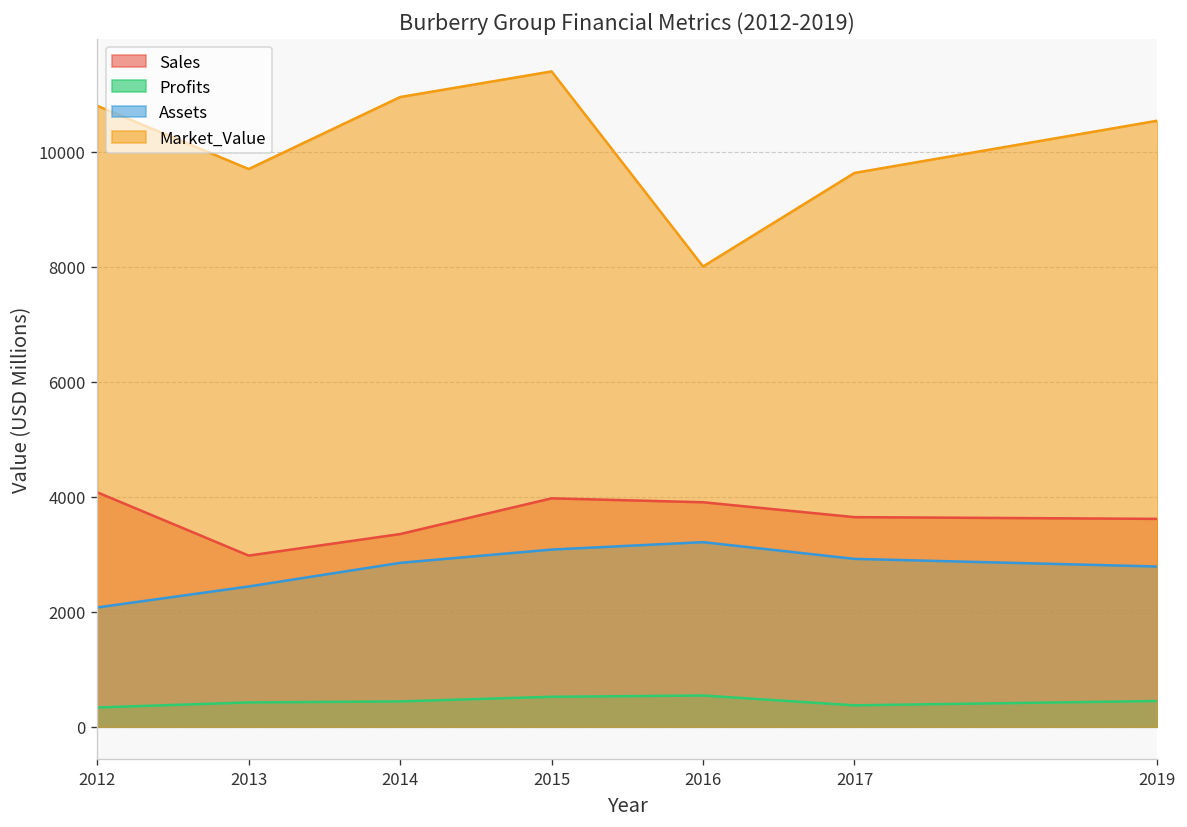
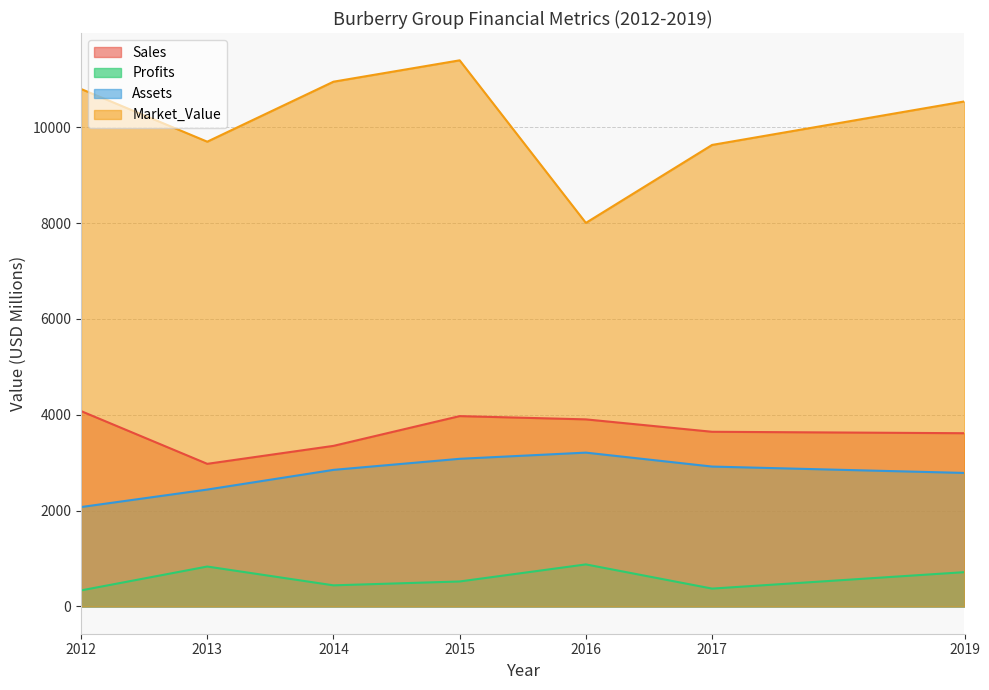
  {
    "Sales": {
      "2012": 4100,
      "2013": 3000,
      "2014": 3400,
      "2015": 4000,
      "2016": 3900,
      "2017": 3600,
      "2019": 3600
    },
    "Profits": {
      "2012": 300,
-     "2013": 400,
+     "2013": 800,
      "2014": 400,
      "2015": 500,
-     "2016": 500,
+     "2016": 900,
      "2017": 400,
-     "2019": 400
+     "2019": 700
    },
    "Assets": {
      "2012": 2100,
      "2013": 2400,
      "2014": 2900,
      "2015": 3100,
      "2016": 3200,
      "2017": 2900,
      "2019": 2800
    },
    "Market_Value": {
      "2012": 10800,
      "2013": 9700,
      "2014": 11000,
      "2015": 11400,
      "2016": 8000,
      "2017": 9600,
      "2019": 10500
    }
  }
